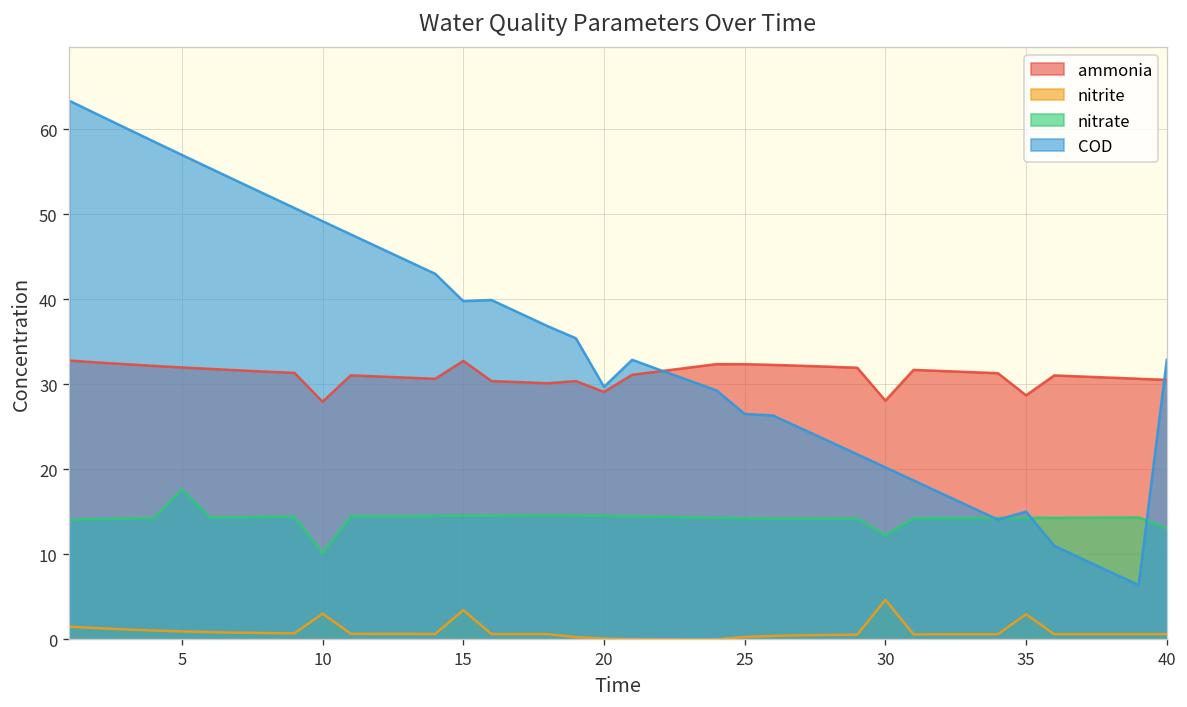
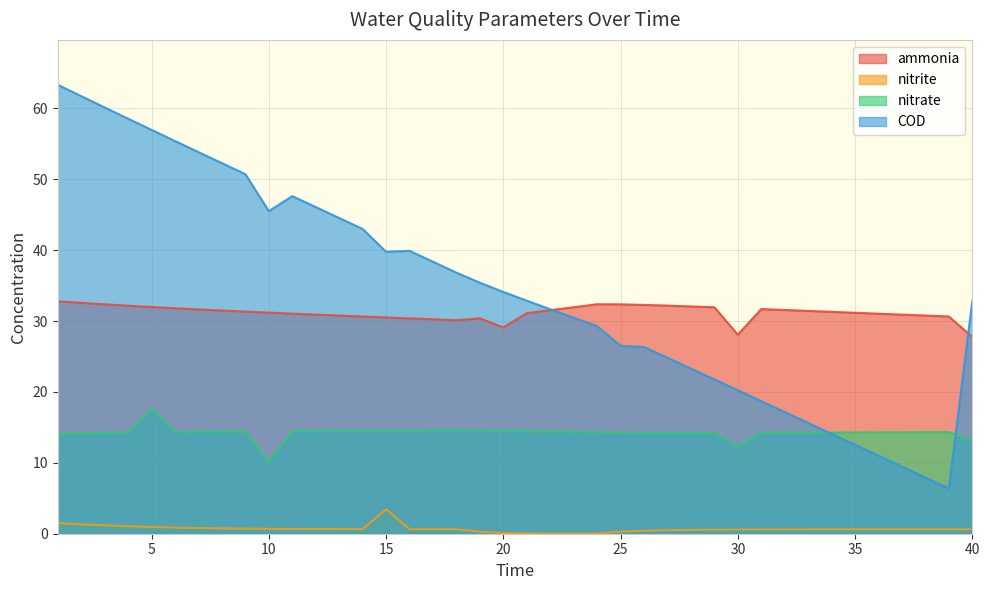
  {
    "ammonia": {
      "5": 32,
-     "10": 28,
-     "15": 33,
+     "10": 31,
+     "15": 31,
      "20": 29,
      "25": 32,
      "30": 28,
-     "35": 29,
-     "40": 31
+     "35": 31,
+     "40": 28
    },
    "nitrite": {
      "5": 1,
-     "10": 3,
+     "10": 1,
      "15": 3,
      "20": 0,
      "25": 0,
-     "30": 5,
-     "35": 3,
+     "30": 1,
+     "35": 1,
      "40": 1
    },
    "nitrate": {
      "5": 18,
      "10": 10,
      "15": 15,
      "20": 15,
      "25": 14,
      "30": 12,
      "35": 14,
      "40": 13
    },
    "COD": {
      "5": 57,
-     "10": 49,
+     "10": 46,
      "15": 40,
-     "20": 30,
+     "20": 34,
      "25": 27,
      "30": 20,
-     "35": 15,
+     "35": 13,
      "40": 33
    }
  }
